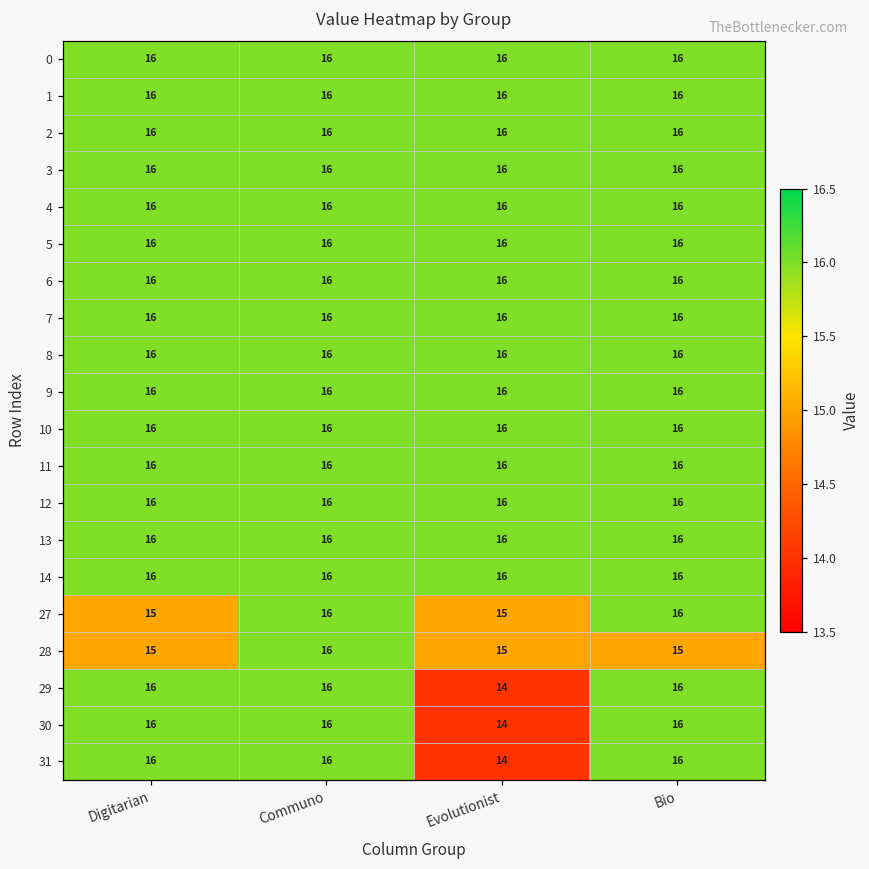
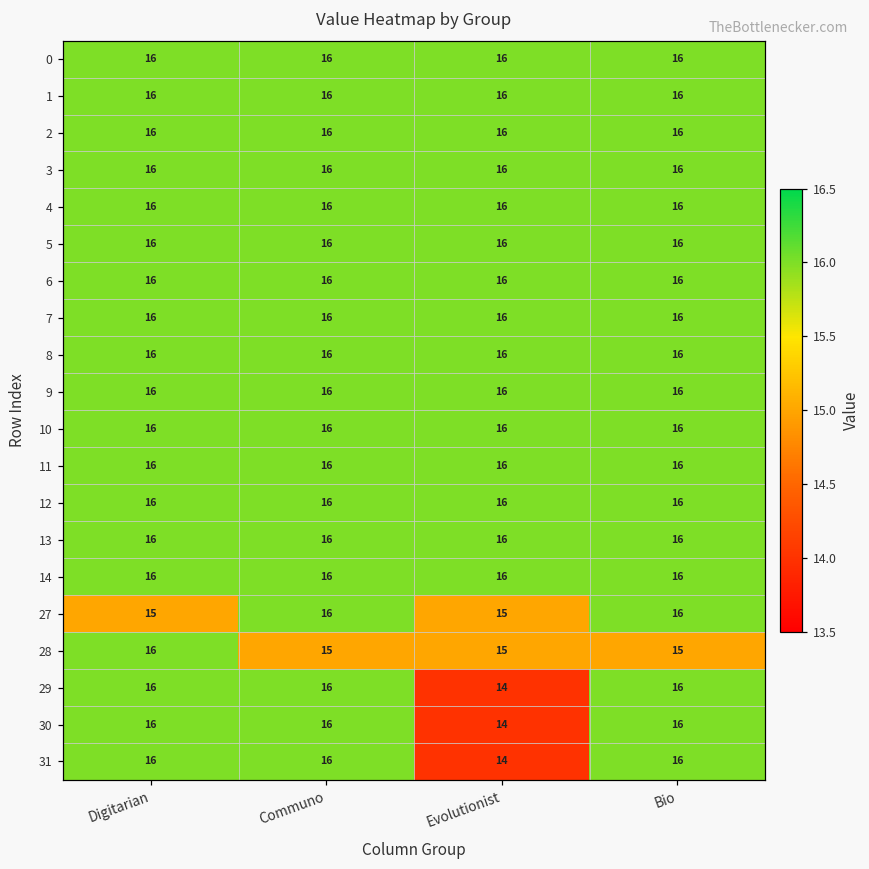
  {
    "0": {
      "Digitarian": 16,
      "Communo": 16,
      "Evolutionist": 16,
      "Bio": 16
    },
    "1": {
      "Digitarian": 16,
      "Communo": 16,
      "Evolutionist": 16,
      "Bio": 16
    },
    "2": {
      "Digitarian": 16,
      "Communo": 16,
      "Evolutionist": 16,
      "Bio": 16
    },
    "3": {
      "Digitarian": 16,
      "Communo": 16,
      "Evolutionist": 16,
      "Bio": 16
    },
    "4": {
      "Digitarian": 16,
      "Communo": 16,
      "Evolutionist": 16,
      "Bio": 16
    },
    "5": {
      "Digitarian": 16,
      "Communo": 16,
      "Evolutionist": 16,
      "Bio": 16
    },
    "6": {
      "Digitarian": 16,
      "Communo": 16,
      "Evolutionist": 16,
      "Bio": 16
    },
    "7": {
      "Digitarian": 16,
      "Communo": 16,
      "Evolutionist": 16,
      "Bio": 16
    },
    "8": {
      "Digitarian": 16,
      "Communo": 16,
      "Evolutionist": 16,
      "Bio": 16
    },
    "9": {
      "Digitarian": 16,
      "Communo": 16,
      "Evolutionist": 16,
      "Bio": 16
    },
    "10": {
      "Digitarian": 16,
      "Communo": 16,
      "Evolutionist": 16,
      "Bio": 16
    },
    "11": {
      "Digitarian": 16,
      "Communo": 16,
      "Evolutionist": 16,
      "Bio": 16
    },
    "12": {
      "Digitarian": 16,
      "Communo": 16,
      "Evolutionist": 16,
      "Bio": 16
    },
    "13": {
      "Digitarian": 16,
      "Communo": 16,
      "Evolutionist": 16,
      "Bio": 16
    },
    "14": {
      "Digitarian": 16,
      "Communo": 16,
      "Evolutionist": 16,
      "Bio": 16
    },
    "27": {
      "Digitarian": 15,
      "Communo": 16,
      "Evolutionist": 15,
      "Bio": 16
    },
    "28": {
-     "Digitarian": 15,
-     "Communo": 16,
+     "Digitarian": 16,
+     "Communo": 15,
      "Evolutionist": 15,
      "Bio": 15
    },
    "29": {
      "Digitarian": 16,
      "Communo": 16,
      "Evolutionist": 14,
      "Bio": 16
    },
    "30": {
      "Digitarian": 16,
      "Communo": 16,
      "Evolutionist": 14,
      "Bio": 16
    },
    "31": {
      "Digitarian": 16,
      "Communo": 16,
      "Evolutionist": 14,
      "Bio": 16
    }
  }
